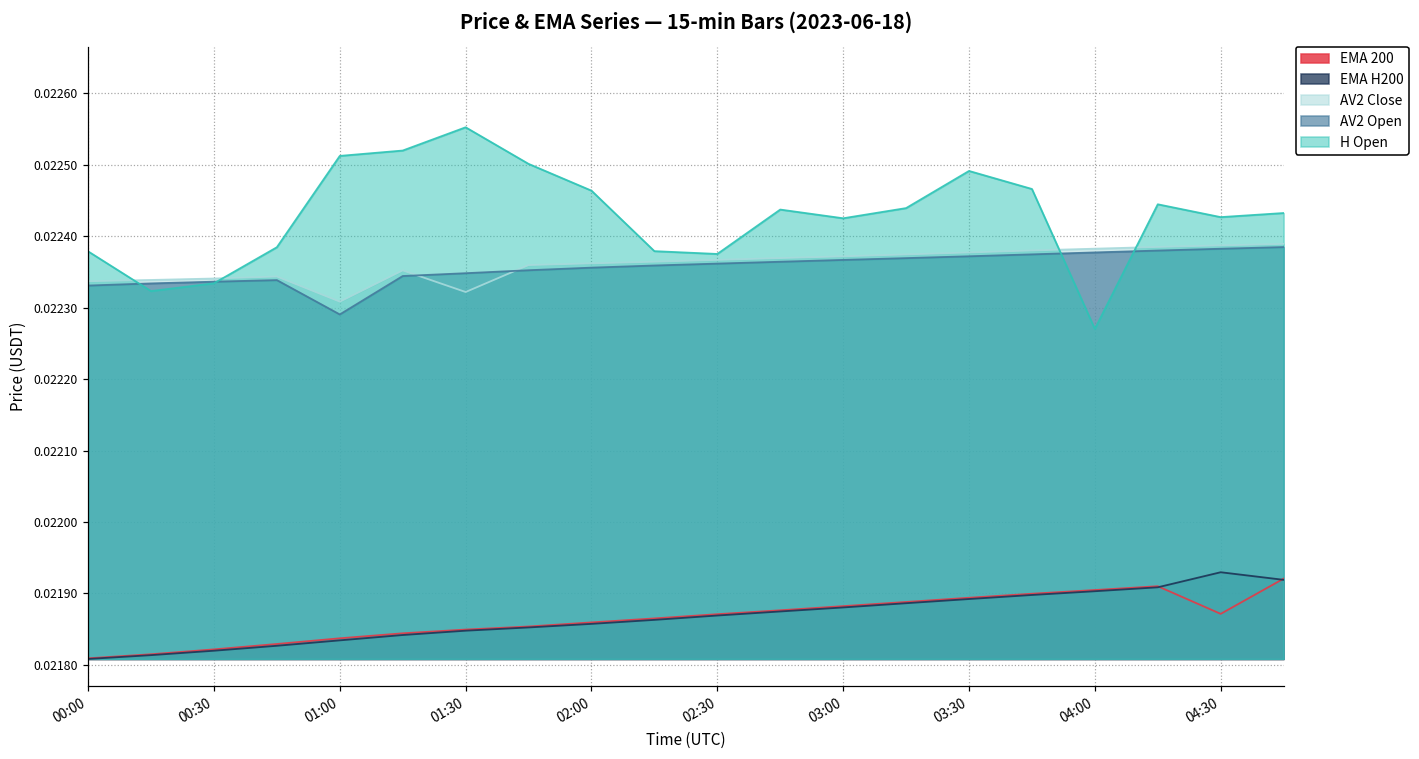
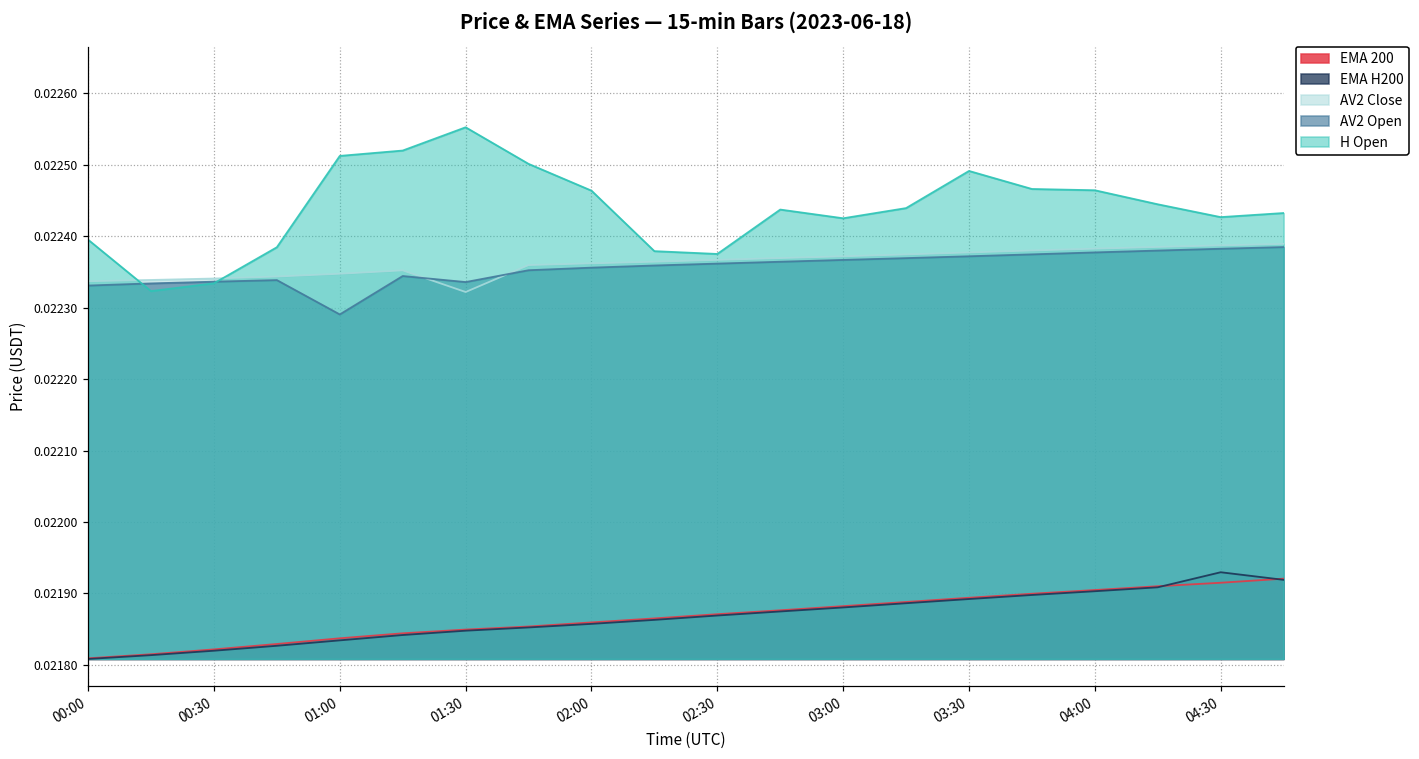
  {
    "EMA 200": {
-     "04:30": 0.02187
+     "04:30": 0.02191
    },
    "EMA H200": {
      "04:30": 0.02193
    },
    "AV2 Close": {
      "00:00": 0.02234,
      "00:30": 0.02234,
-     "01:00": 0.02231,
+     "01:00": 0.02235,
      "01:30": 0.02232,
      "02:00": 0.02236,
      "02:30": 0.02237,
      "03:00": 0.02237,
      "03:30": 0.02238,
      "04:00": 0.02238,
      "04:30": 0.02239
    },
    "AV2 Open": {
      "00:00": 0.02233,
      "01:00": 0.02229,
-     "01:30": 0.02235,
+     "01:30": 0.02234,
      "02:00": 0.02236,
      "02:30": 0.02236,
      "03:00": 0.02237,
      "03:30": 0.02237,
      "04:00": 0.02238,
      "04:30": 0.02238
    },
    "H Open": {
-     "00:00": 0.02238,
+     "00:00": 0.02240,
      "01:00": 0.02251,
      "01:30": 0.02255,
      "02:00": 0.02246,
      "02:30": 0.02238,
      "03:00": 0.02243,
      "03:30": 0.02249,
-     "04:00": 0.02227,
+     "04:00": 0.02246,
      "04:30": 0.02243
    }
  }
